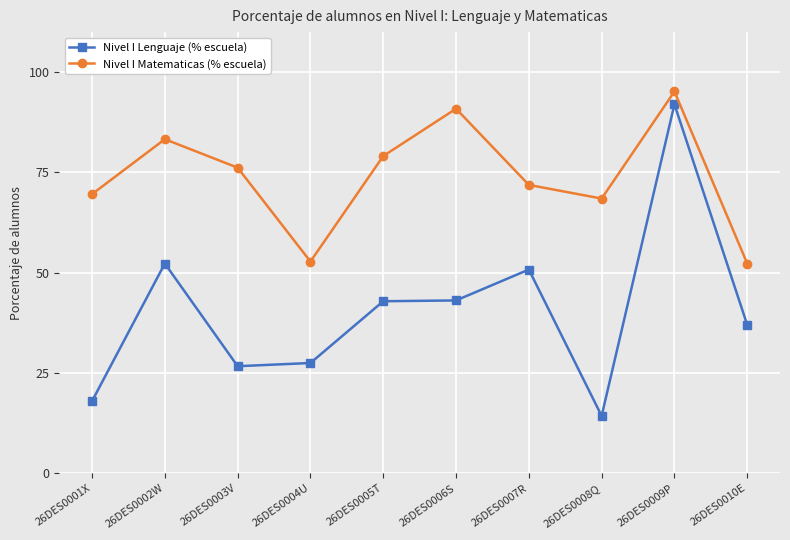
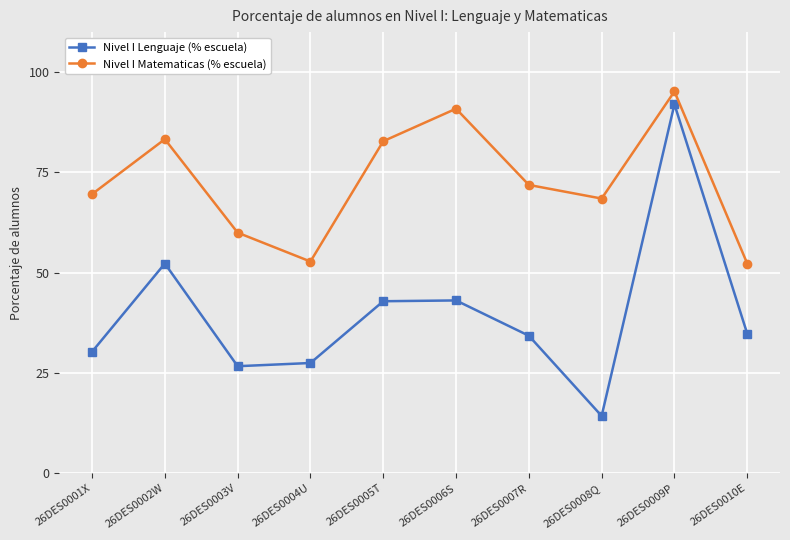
  {
    "Nivel I Lenguaje (% escuela)": {
-     "26DES0001X": 18,
+     "26DES0001X": 30,
      "26DES0002W": 52,
      "26DES0003V": 27,
      "26DES0004U": 28,
      "26DES0005T": 43,
      "26DES0006S": 43,
-     "26DES0007R": 51,
+     "26DES0007R": 34,
      "26DES0008Q": 14,
      "26DES0009P": 92,
-     "26DES0010E": 37
+     "26DES0010E": 35
    },
    "Nivel I Matematicas (% escuela)": {
      "26DES0001X": 70,
      "26DES0002W": 83,
-     "26DES0003V": 76,
+     "26DES0003V": 60,
      "26DES0004U": 53,
-     "26DES0005T": 79,
+     "26DES0005T": 83,
      "26DES0006S": 91,
      "26DES0007R": 72,
      "26DES0008Q": 69,
      "26DES0009P": 95,
      "26DES0010E": 52
    }
  }
